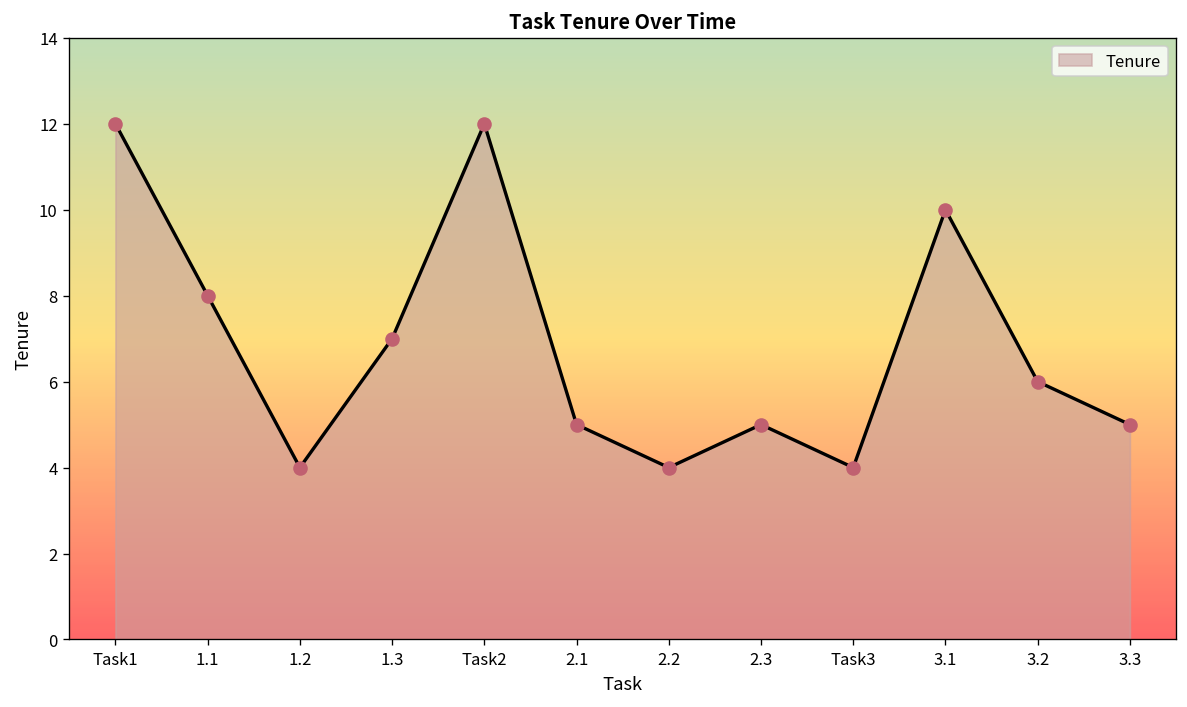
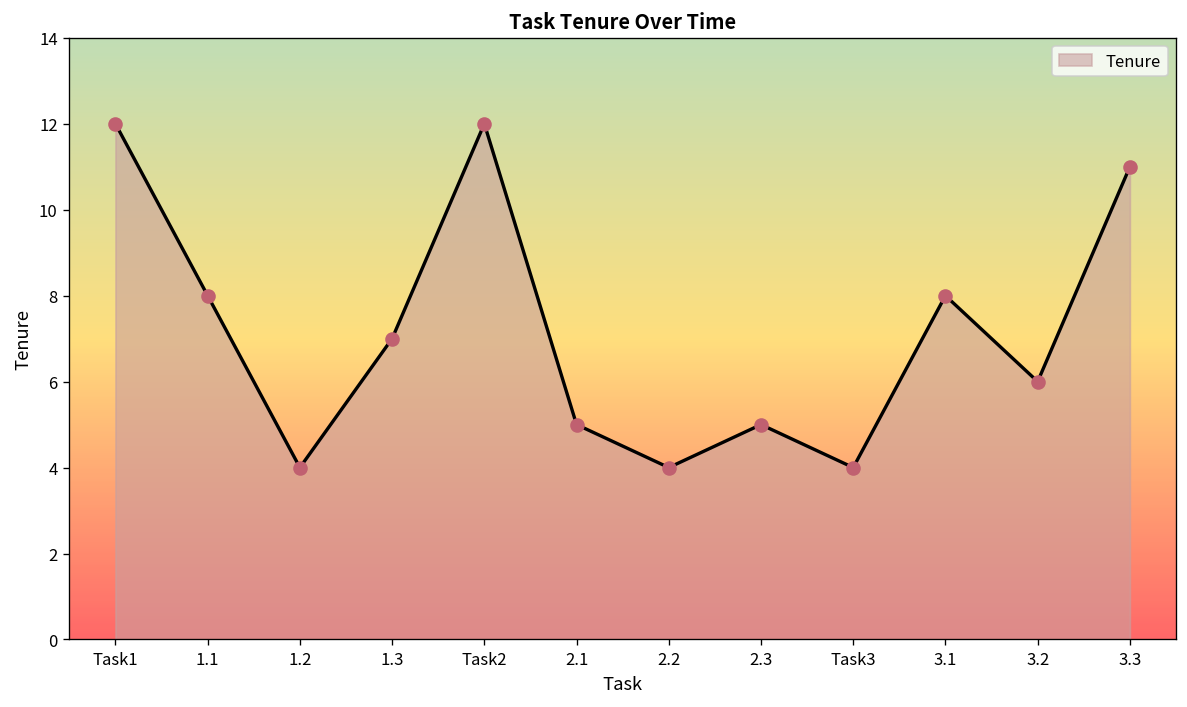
  {
    "Task1": 12,
    "1.1": 8,
    "1.2": 4,
    "1.3": 7,
    "Task2": 12,
    "2.1": 5,
    "2.2": 4,
    "2.3": 5,
    "Task3": 4,
-   "3.1": 10,
+   "3.1": 8,
    "3.2": 6,
-   "3.3": 5
+   "3.3": 11
  }
